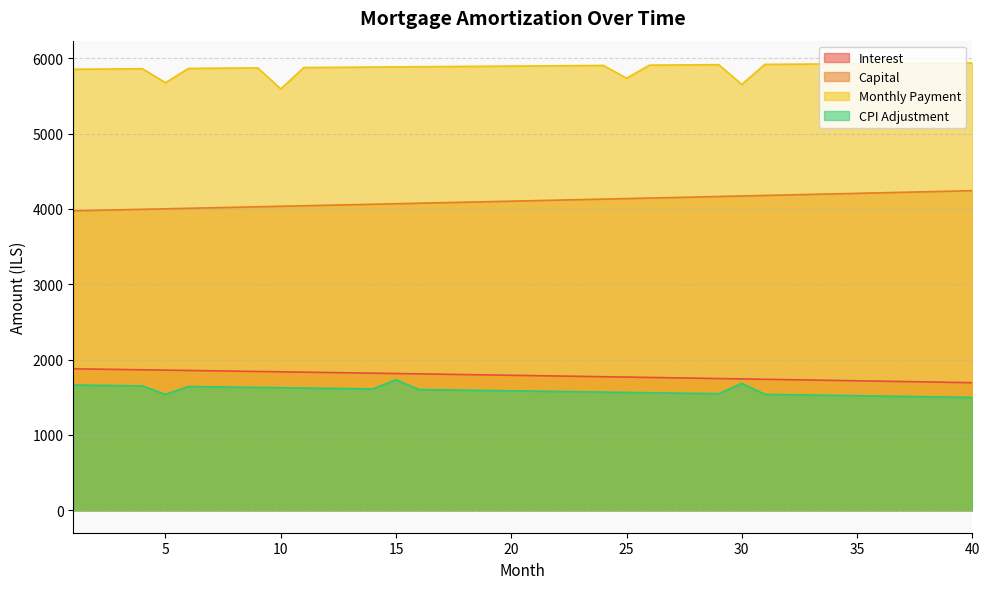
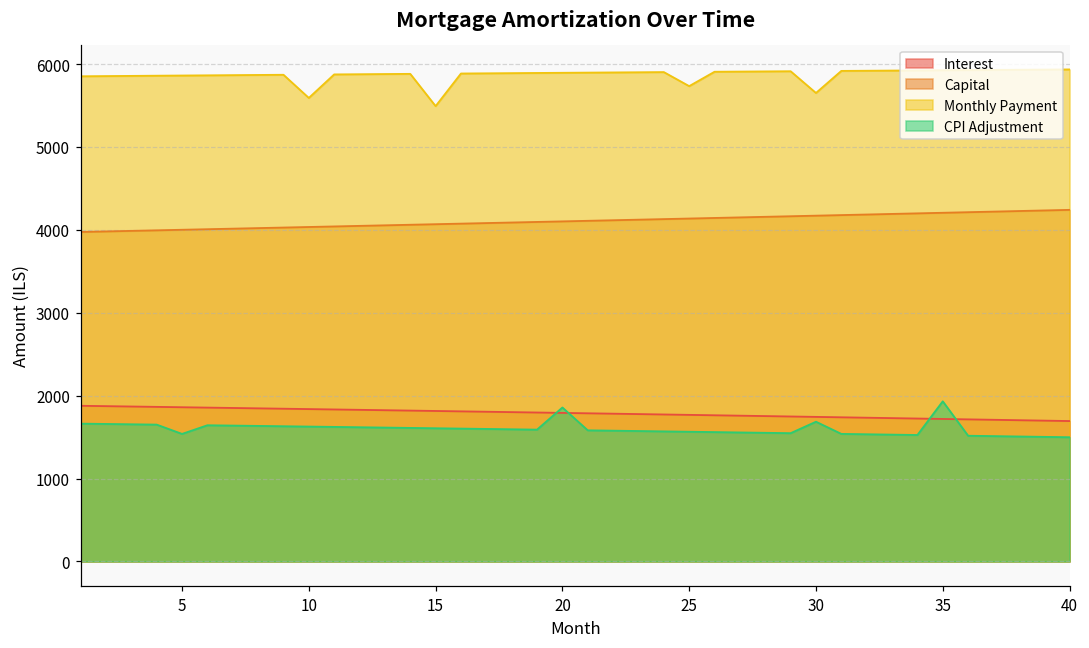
  {
    "Monthly Payment": {
-     "5": 5700,
+     "5": 5900,
      "10": 5600,
-     "15": 5900,
+     "15": 5500,
      "20": 5900,
      "25": 5700,
      "30": 5700,
      "40": 5900
    },
    "CPI Adjustment": {
      "5": 1500,
      "10": 1600,
-     "15": 1700,
-     "20": 1600,
+     "15": 1600,
+     "20": 1900,
      "25": 1600,
      "30": 1700,
-     "35": 1500,
+     "35": 1900,
      "40": 1500
    }
  }
